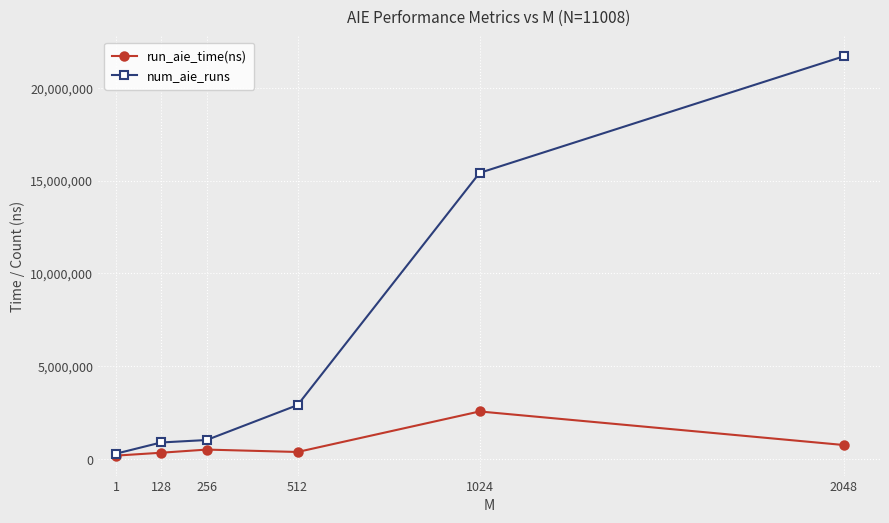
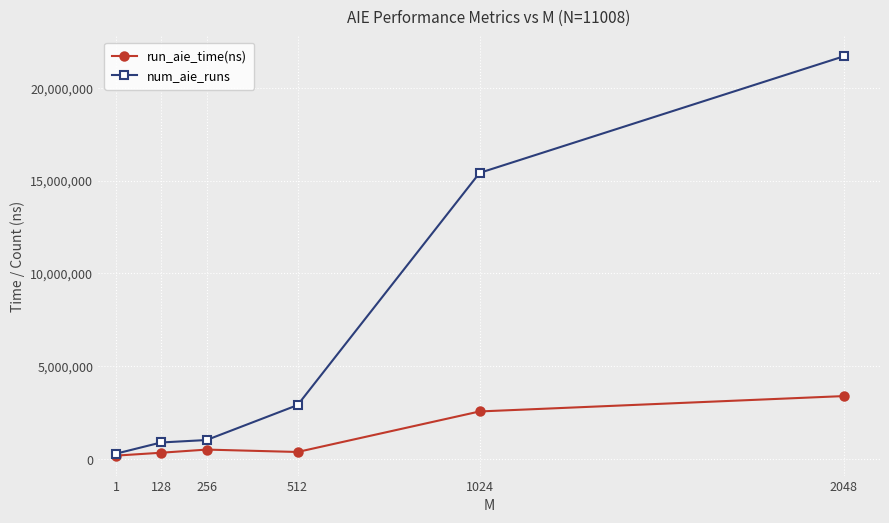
  {
    "run_aie_time(ns)": {
      "128": "300,000",
      "256": "500,000",
      "512": "400,000",
      "1024": "2,600,000",
-     "2048": "800,000"
+     "2048": "3,400,000"
    },
    "num_aie_runs": {
      "128": "900,000",
      "256": "1,000,000",
      "512": "2,900,000",
      "1024": "15,400,000",
      "2048": "21,700,000"
    }
  }
